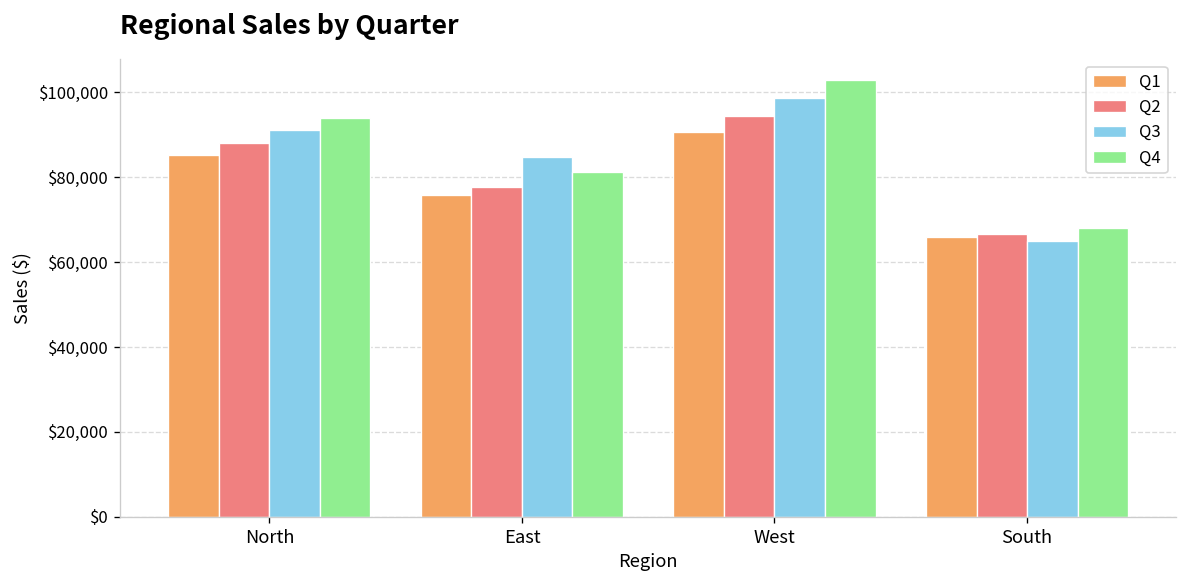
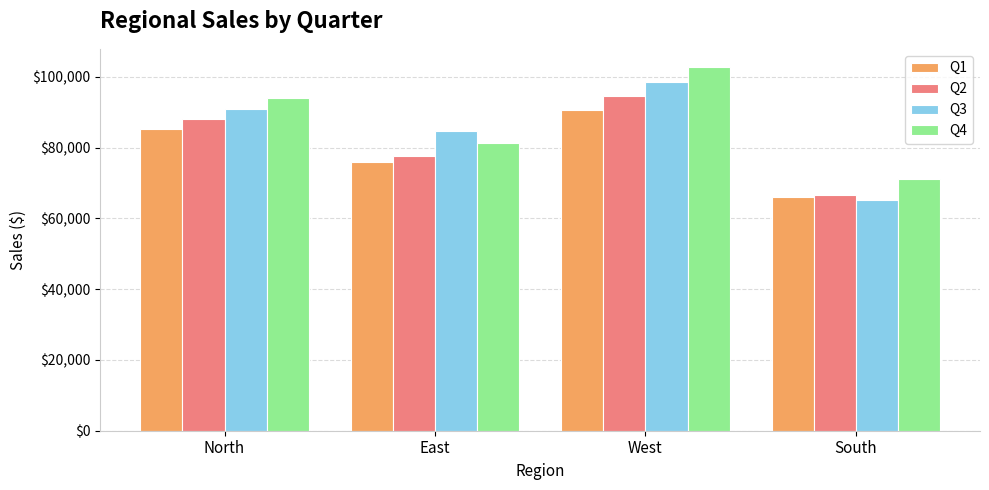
  {
    "Q3": {
      "North": "$91,000",
      "East": "$85,000",
      "West": "$99,000",
      "South": "$65,000"
    },
    "Q4": {
      "North": "$94,000",
      "East": "$81,000",
      "West": "$103,000",
-     "South": "$68,000"
+     "South": "$71,000"
    }
  }
